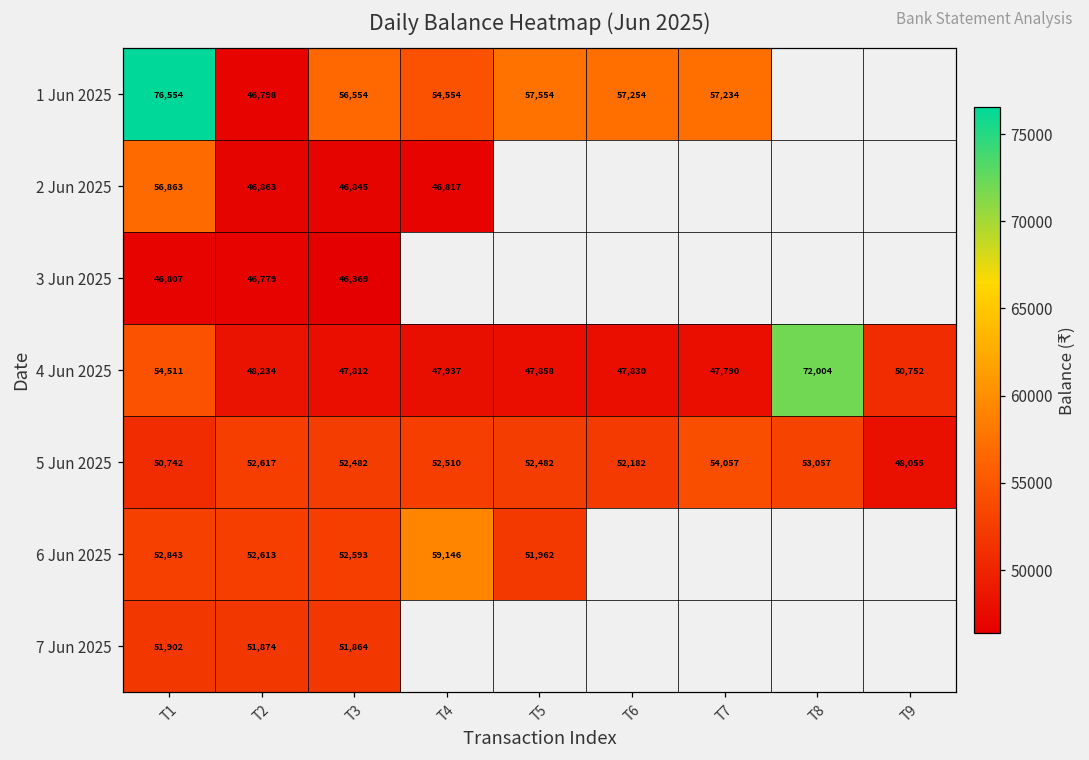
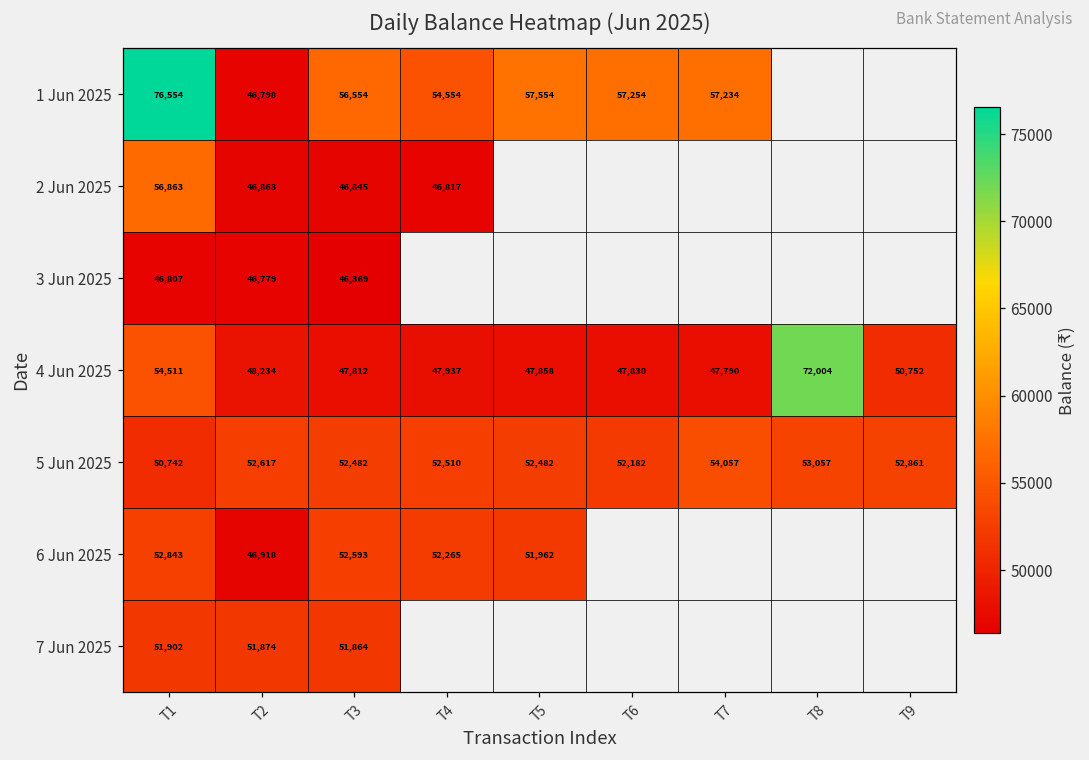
  {
    "1 Jun 2025": {
      "T1": "76,554",
      "T2": "46,798",
      "T3": "56,554",
      "T4": "54,554",
      "T5": "57,554",
      "T6": "57,254",
      "T7": "57,234"
    },
    "2 Jun 2025": {
      "T1": "56,863",
      "T2": "46,863",
      "T3": "46,845",
      "T4": "46,817"
    },
    "3 Jun 2025": {
      "T1": "46,807",
      "T2": "46,779",
      "T3": "46,369"
    },
    "4 Jun 2025": {
      "T1": "54,511",
      "T2": "48,234",
      "T3": "47,812",
      "T4": "47,937",
      "T5": "47,858",
      "T6": "47,830",
      "T7": "47,790",
      "T8": "72,004",
      "T9": "50,752"
    },
    "5 Jun 2025": {
      "T1": "50,742",
      "T2": "52,617",
      "T3": "52,482",
      "T4": "52,510",
      "T5": "52,482",
      "T6": "52,182",
      "T7": "54,057",
      "T8": "53,057",
-     "T9": "48,055"
+     "T9": "52,861"
    },
    "6 Jun 2025": {
      "T1": "52,843",
-     "T2": "52,613",
+     "T2": "46,918",
      "T3": "52,593",
-     "T4": "59,146",
+     "T4": "52,265",
      "T5": "51,962"
    },
    "7 Jun 2025": {
      "T1": "51,902",
      "T2": "51,874",
      "T3": "51,864"
    }
  }
